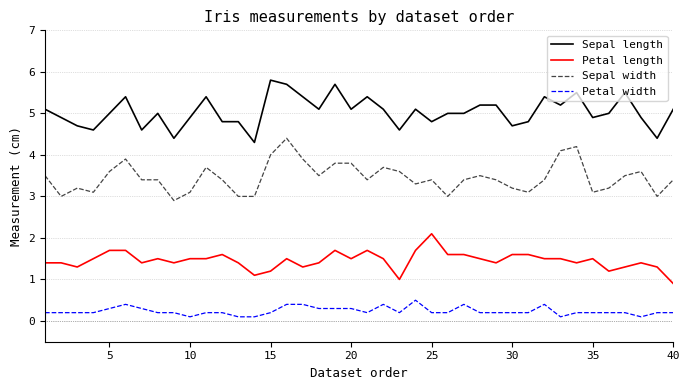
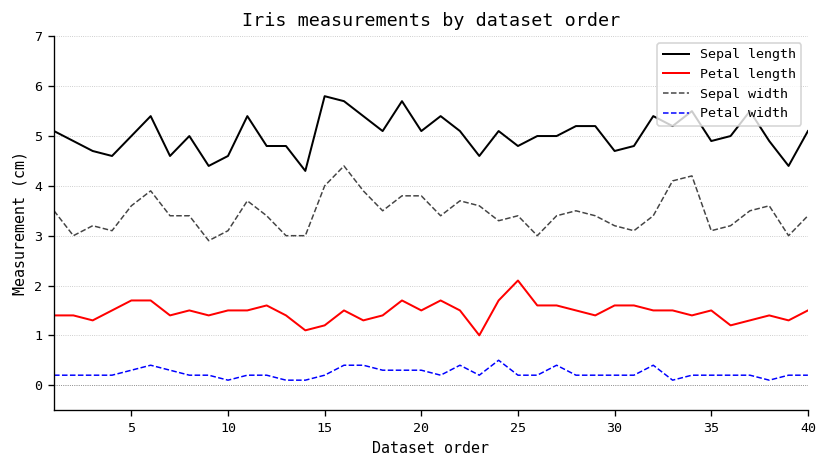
  {
    "Sepal length": {
      "5": 5.0,
-     "10": 4.9,
+     "10": 4.6,
      "15": 5.8,
      "20": 5.1,
      "25": 4.8,
      "30": 4.7,
      "35": 4.9,
      "40": 5.1
    },
    "Petal length": {
      "5": 1.7,
      "10": 1.5,
      "15": 1.2,
      "20": 1.5,
      "25": 2.1,
      "30": 1.6,
      "35": 1.5,
-     "40": 0.9
+     "40": 1.5
    },
    "Sepal width": {
      "5": 3.6,
      "10": 3.1,
      "15": 4.0,
      "20": 3.8,
      "25": 3.4,
      "30": 3.2,
      "35": 3.1,
      "40": 3.4
    },
    "Petal width": {
      "5": 0.3,
      "10": 0.1,
      "15": 0.2,
      "20": 0.3,
      "25": 0.2,
      "30": 0.2,
      "35": 0.2,
      "40": 0.2
    }
  }
